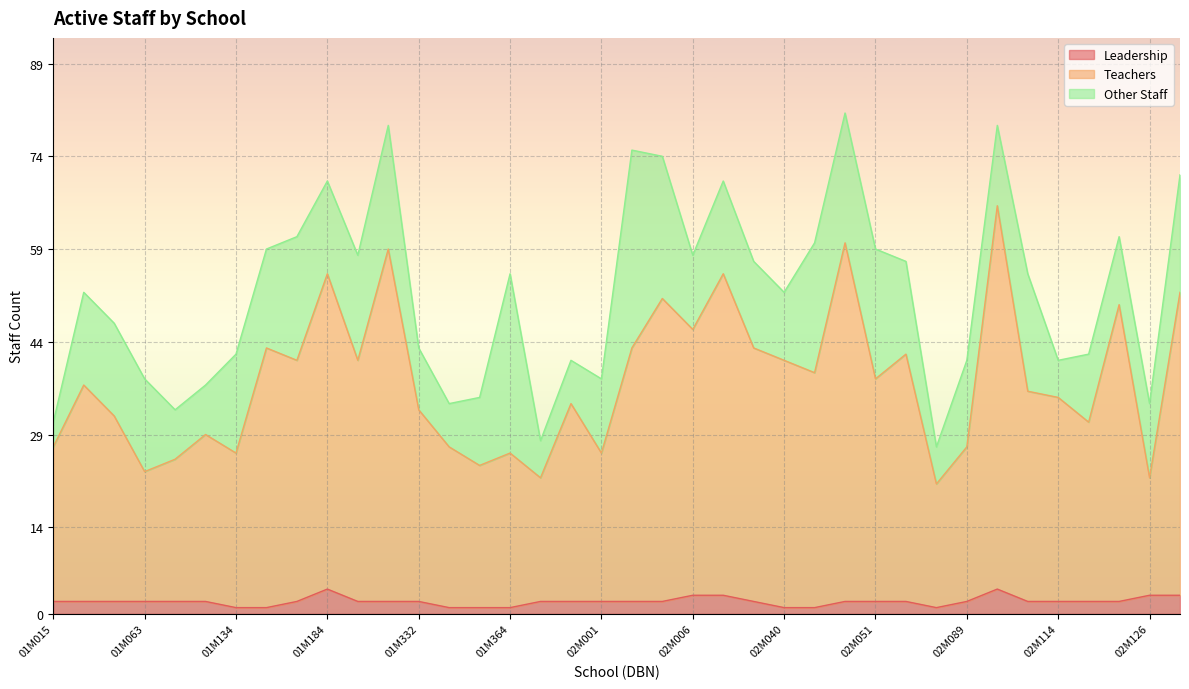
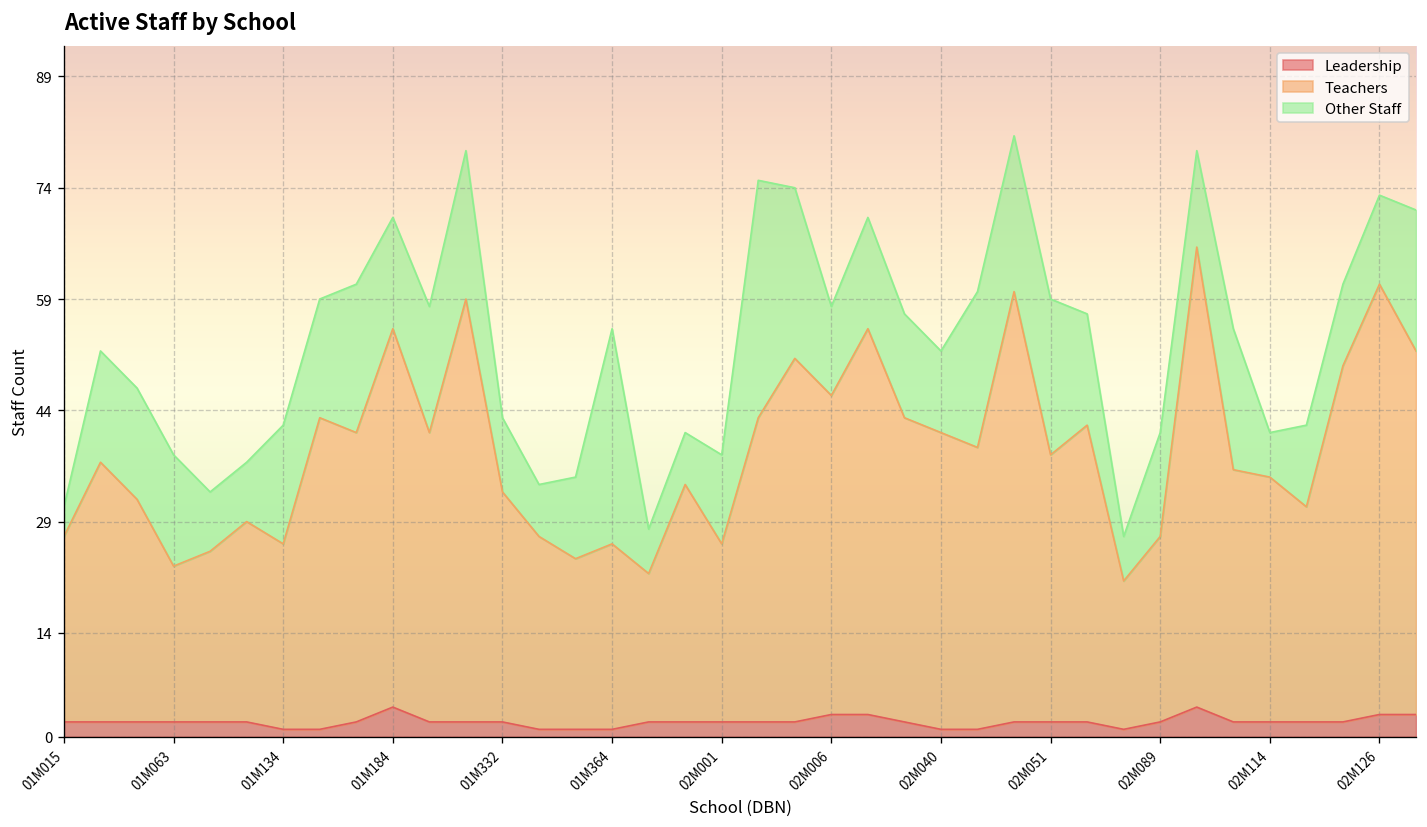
  {
    "Leadership": {
      "01M015": 2,
      "01M063": 2,
      "01M134": 1,
      "01M184": 4,
      "01M332": 2,
      "01M364": 1,
      "02M001": 2,
      "02M006": 3,
      "02M040": 1,
      "02M051": 2,
      "02M089": 2,
      "02M114": 2,
      "02M126": 3
    },
    "Teachers": {
      "01M015": 25,
      "01M063": 21,
      "01M134": 25,
      "01M184": 51,
      "01M332": 31,
      "01M364": 25,
      "02M001": 24,
      "02M006": 43,
      "02M040": 40,
      "02M051": 36,
      "02M089": 25,
      "02M114": 33,
-     "02M126": 19
+     "02M126": 58
    },
    "Other Staff": {
      "01M015": 4,
      "01M063": 15,
      "01M134": 16,
      "01M184": 15,
      "01M332": 10,
      "01M364": 29,
      "02M001": 12,
      "02M006": 12,
      "02M040": 11,
      "02M051": 21,
      "02M089": 14,
      "02M114": 6,
      "02M126": 12
    }
  }
